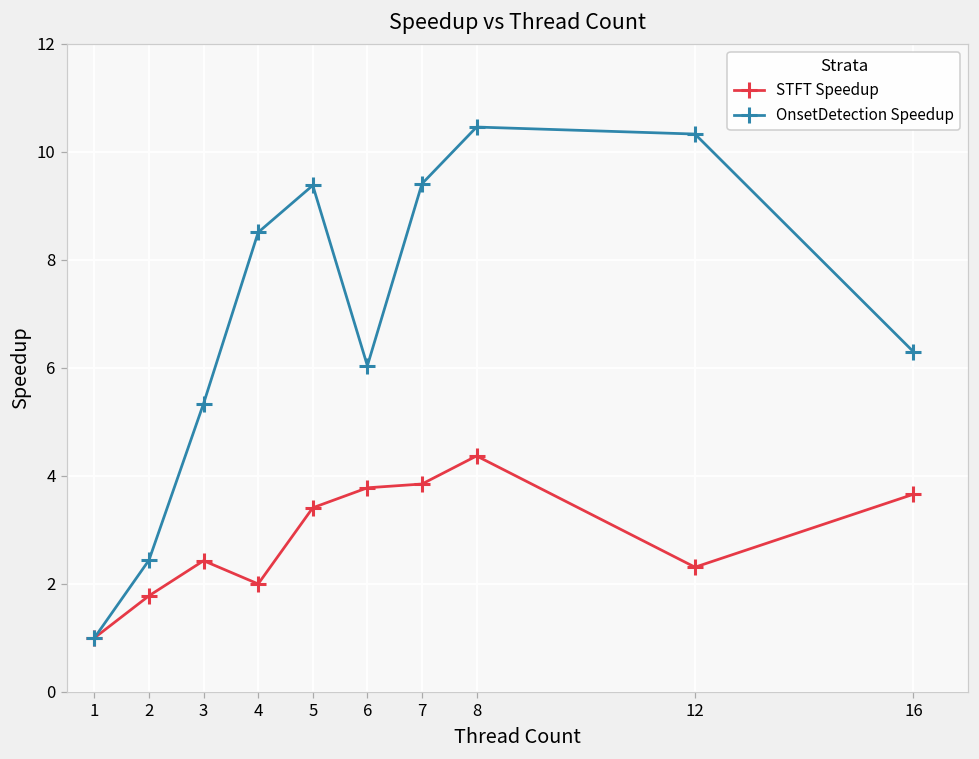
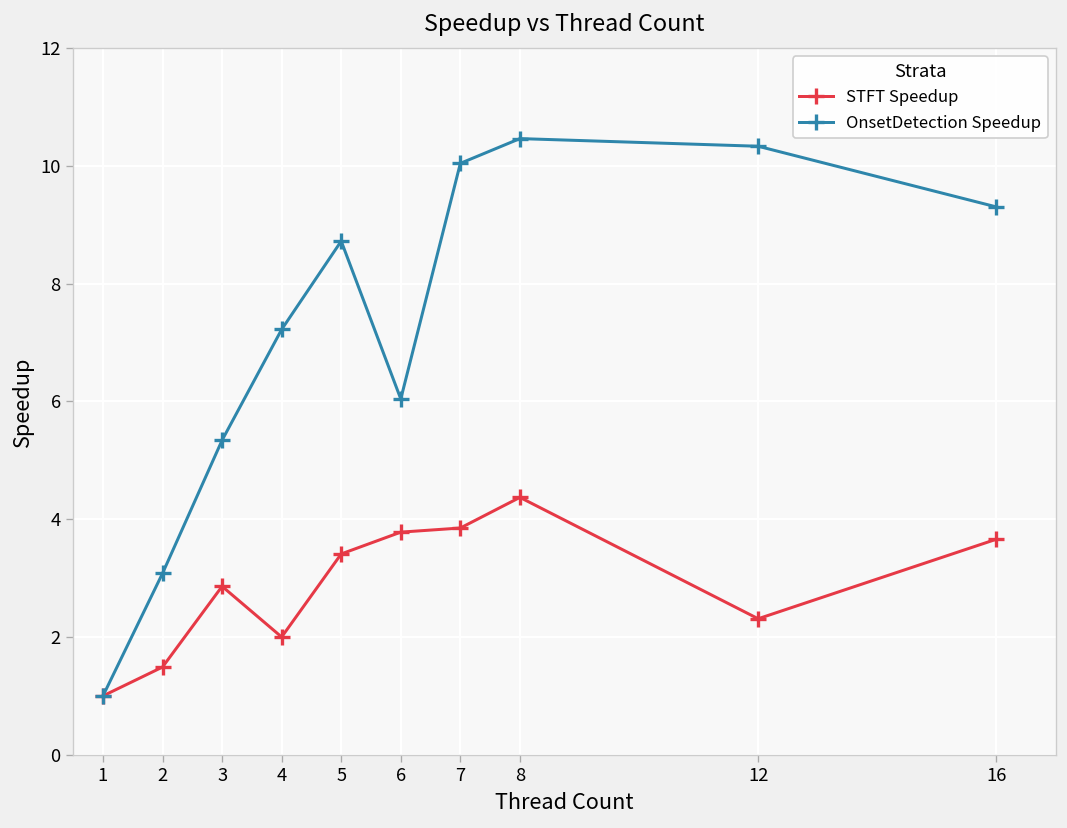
  {
    "STFT Speedup": {
-     "2": 1.8,
-     "3": 2.4,
+     "2": 1.5,
+     "3": 2.9,
      "4": 2.0,
      "5": 3.4,
      "6": 3.8,
      "7": 3.9,
      "8": 4.4,
      "12": 2.3,
      "16": 3.7
    },
    "OnsetDetection Speedup": {
-     "2": 2.4,
+     "2": 3.1,
      "3": 5.3,
-     "4": 8.5,
-     "5": 9.4,
+     "4": 7.2,
+     "5": 8.7,
      "6": 6.0,
-     "7": 9.4,
+     "7": 10.0,
      "8": 10.5,
      "12": 10.3,
-     "16": 6.3
+     "16": 9.3
    }
  }
